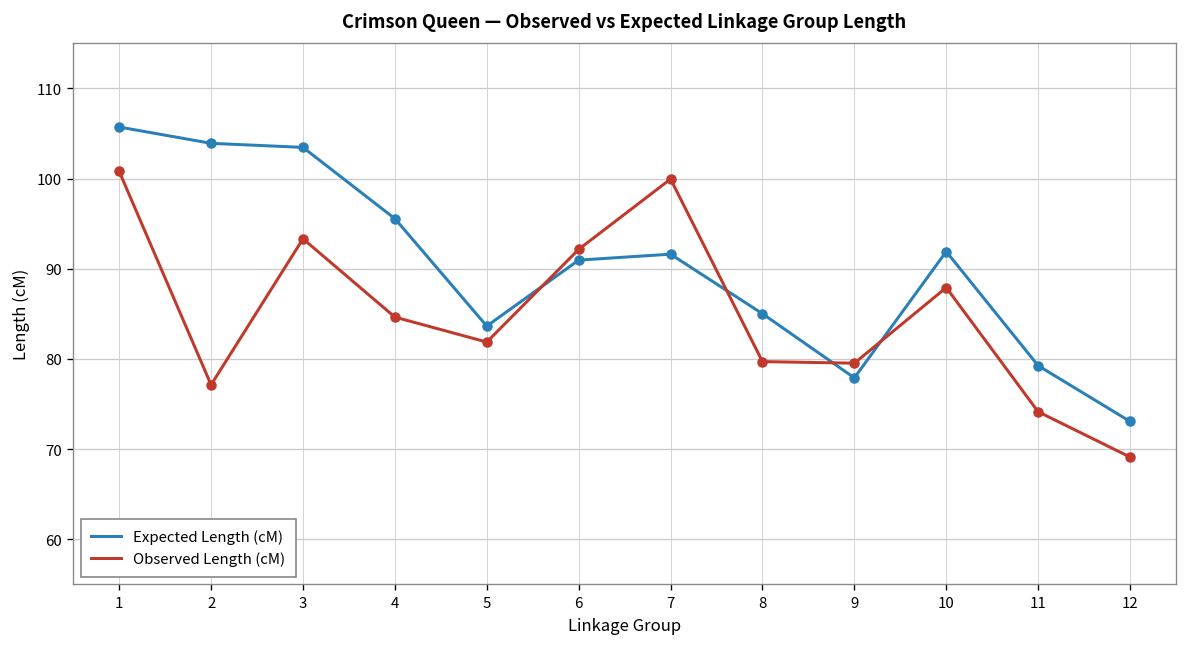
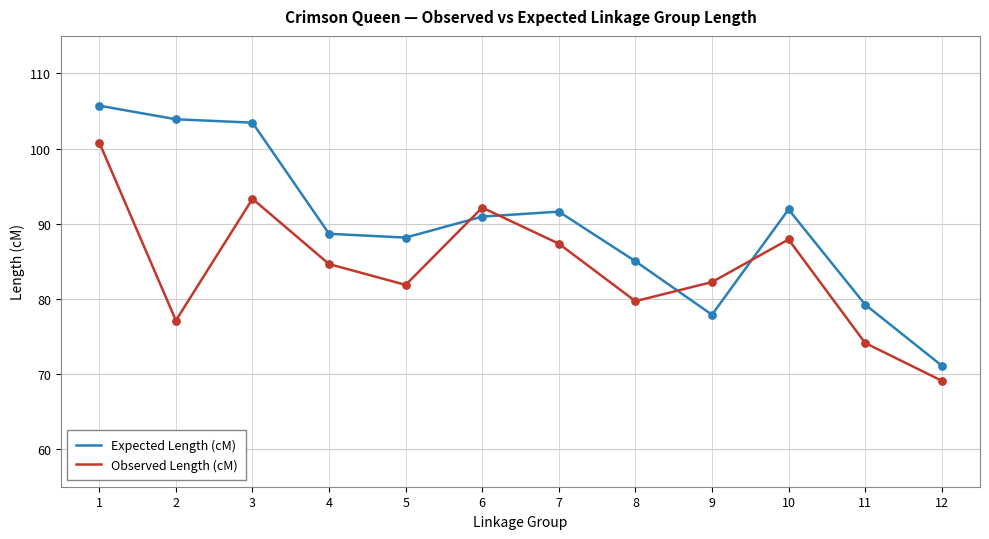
  {
    "Expected Length (cM)": {
      "1": 106,
      "2": 104,
      "3": 103,
-     "4": 96,
-     "5": 84,
+     "4": 89,
+     "5": 88,
      "6": 91,
      "7": 92,
      "8": 85,
      "9": 78,
      "10": 92,
      "11": 79,
-     "12": 73
+     "12": 71
    },
    "Observed Length (cM)": {
      "1": 101,
      "2": 77,
      "3": 93,
      "4": 85,
      "5": 82,
      "6": 92,
-     "7": 100,
+     "7": 87,
      "8": 80,
-     "9": 80,
+     "9": 82,
      "10": 88,
      "11": 74,
      "12": 69
    }
  }
